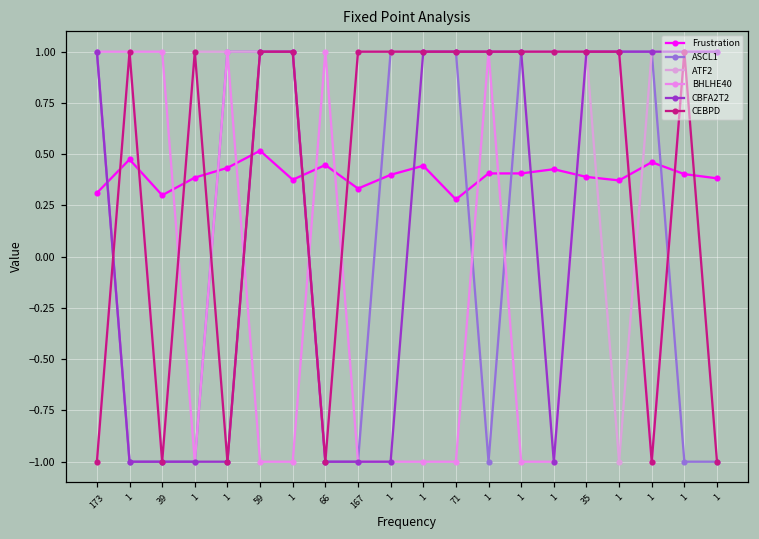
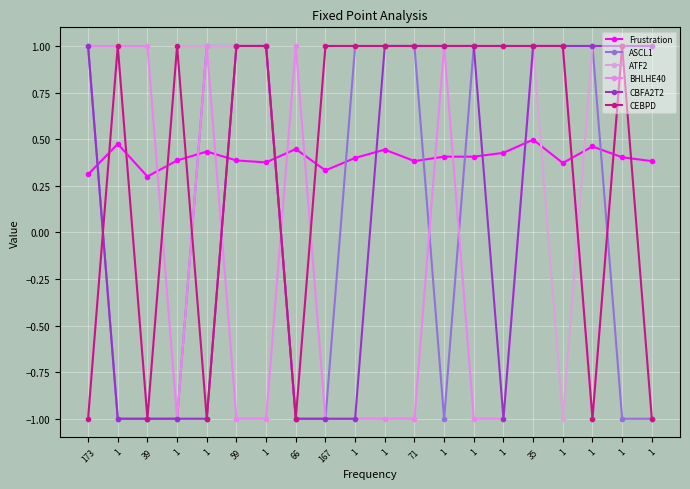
  {
    "Frustration": {
      "173": 0.31,
      "39": 0.30,
-     "59": 0.52,
+     "59": 0.39,
      "66": 0.45,
      "167": 0.33,
-     "71": 0.28,
-     "35": 0.39
+     "71": 0.38,
+     "35": 0.50
    }
  }
